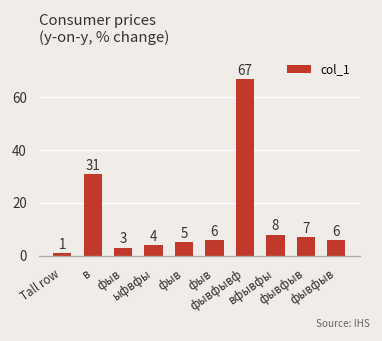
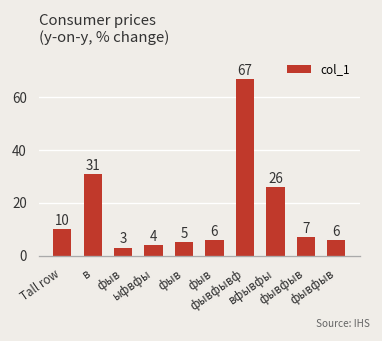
  {
-   "Tall row": 1,
+   "Tall row": 10,
    "в": 31,
    "ыфвфы": 4,
    "фывфывф": 67,
-   "вфывфы": 8
+   "вфывфы": 26
  }
